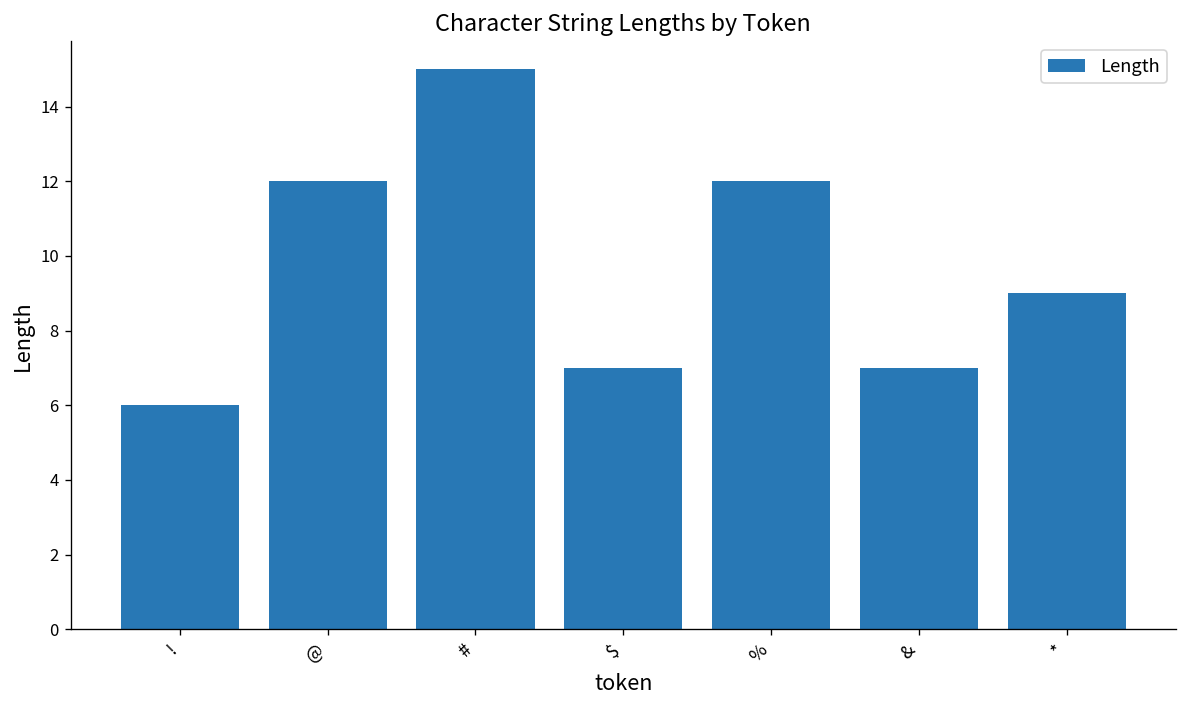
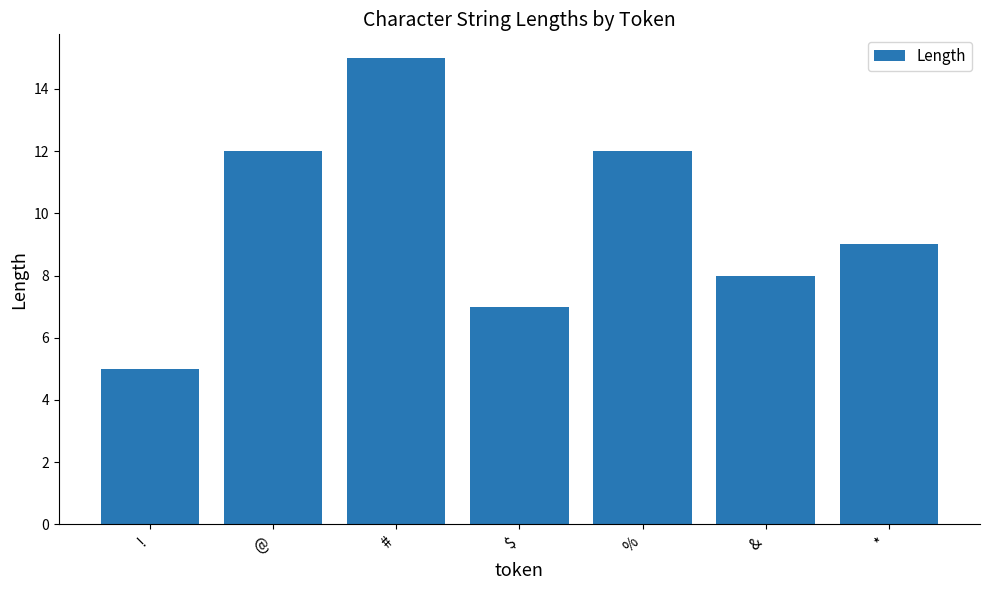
  {
-   "!": 6,
+   "!": 5,
    "@": 12,
    "#": 15,
    "$": 7,
    "%": 12,
-   "&": 7,
+   "&": 8,
    "*": 9
  }
